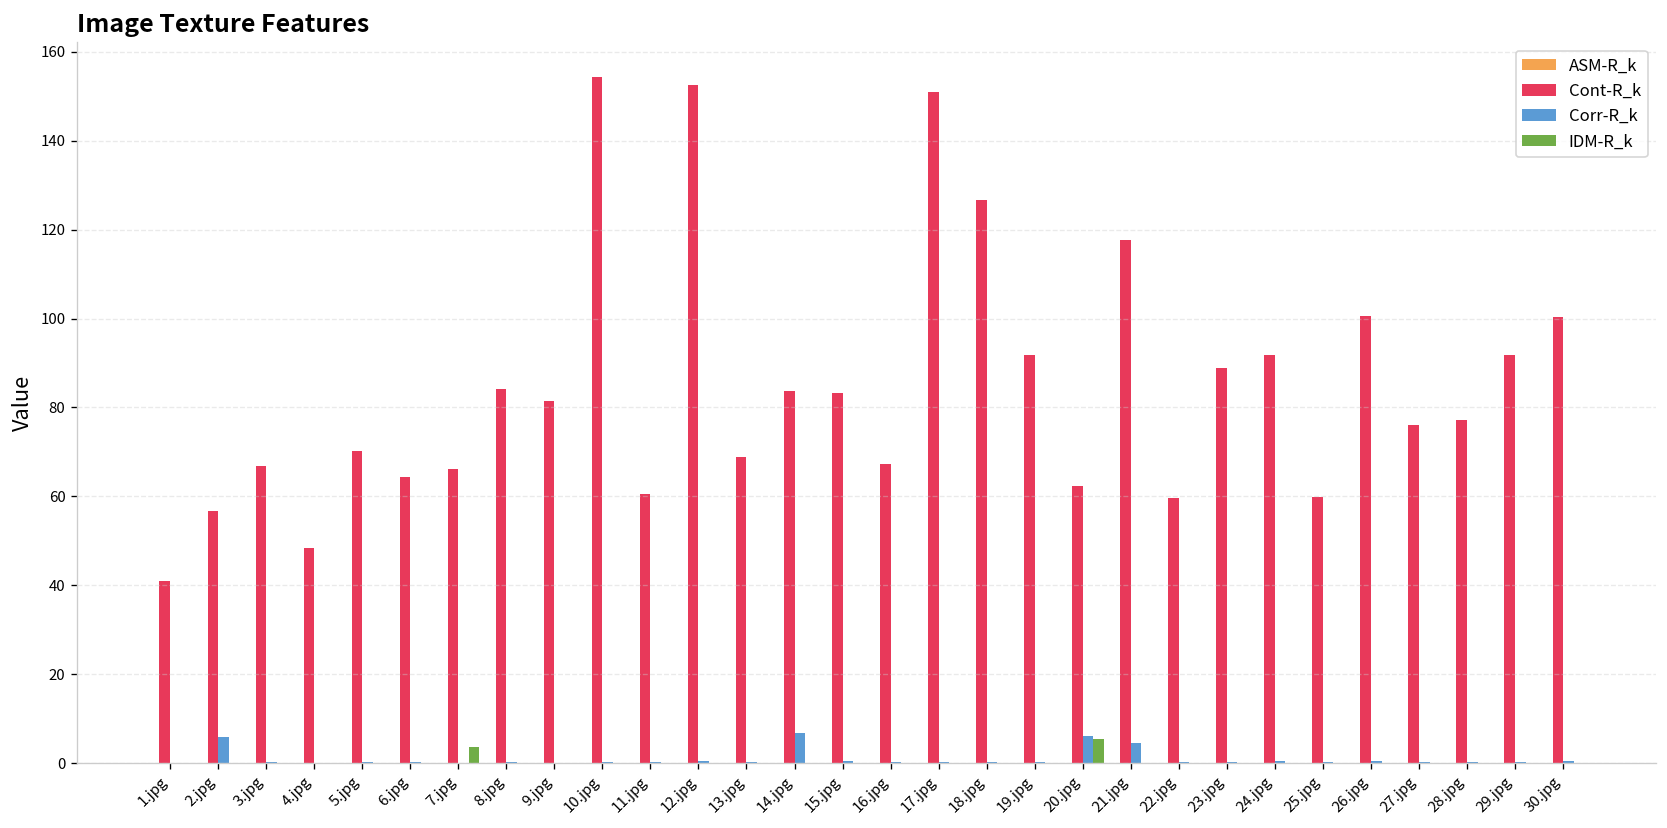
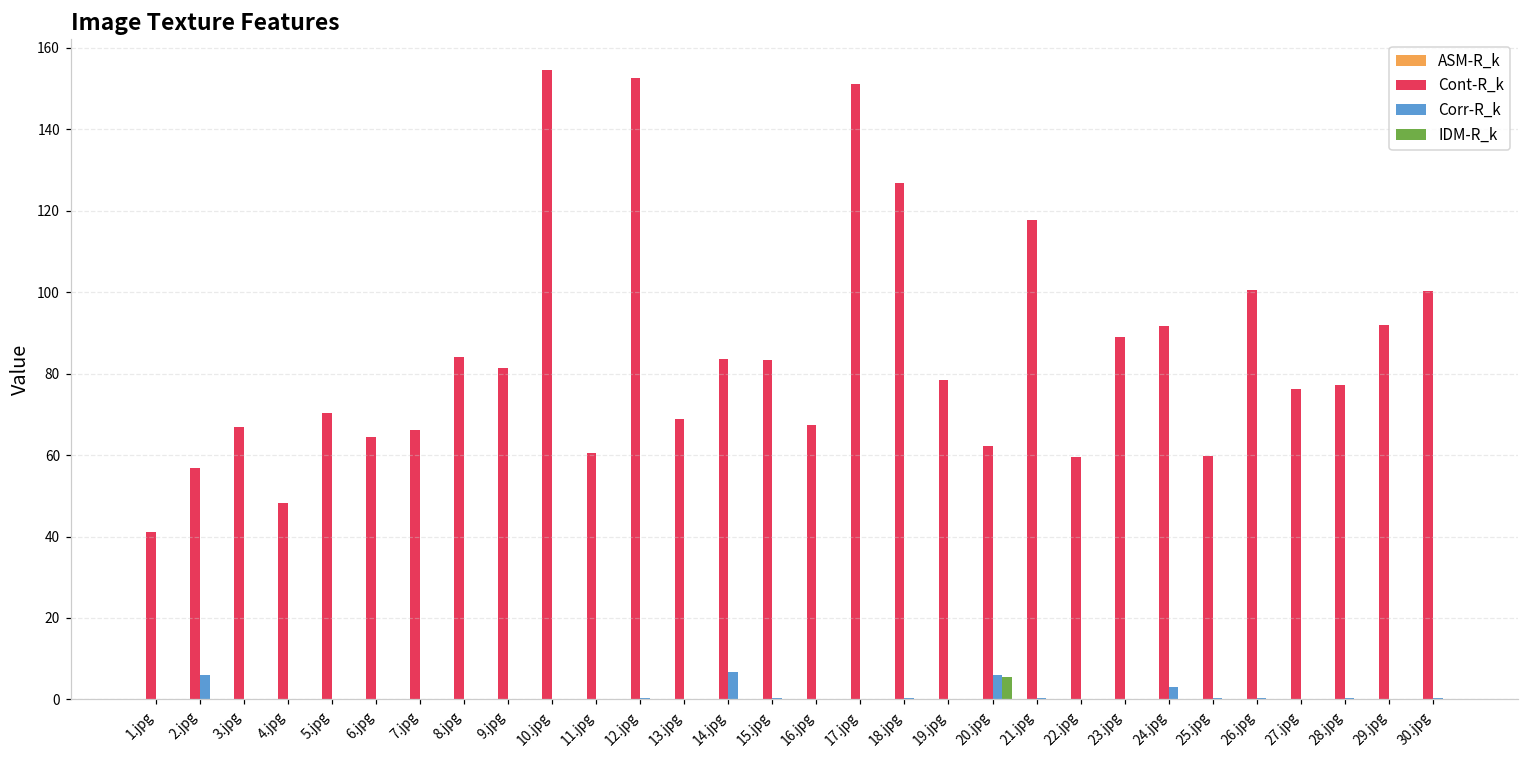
  {
    "Cont-R_k": {
      "1.jpg": 41,
      "2.jpg": 57,
      "3.jpg": 67,
      "4.jpg": 48,
      "5.jpg": 70,
      "6.jpg": 64,
      "7.jpg": 66,
      "8.jpg": 84,
      "9.jpg": 81,
      "10.jpg": 154,
      "11.jpg": 60,
      "12.jpg": 152,
      "13.jpg": 69,
      "14.jpg": 84,
      "15.jpg": 83,
      "16.jpg": 67,
      "17.jpg": 151,
      "18.jpg": 127,
-     "19.jpg": 92,
+     "19.jpg": 78,
      "20.jpg": 62,
      "21.jpg": 118,
      "22.jpg": 60,
      "23.jpg": 89,
      "24.jpg": 92,
      "25.jpg": 60,
      "26.jpg": 101,
      "27.jpg": 76,
      "28.jpg": 77,
      "29.jpg": 92,
      "30.jpg": 100
    },
    "Corr-R_k": {
      "2.jpg": 6,
      "14.jpg": 7,
      "20.jpg": 6,
-     "21.jpg": 5,
-     "24.jpg": 0
+     "21.jpg": 0,
+     "24.jpg": 3
    },
    "IDM-R_k": {
-     "7.jpg": 4,
+     "7.jpg": 0,
      "20.jpg": 5
    }
  }
